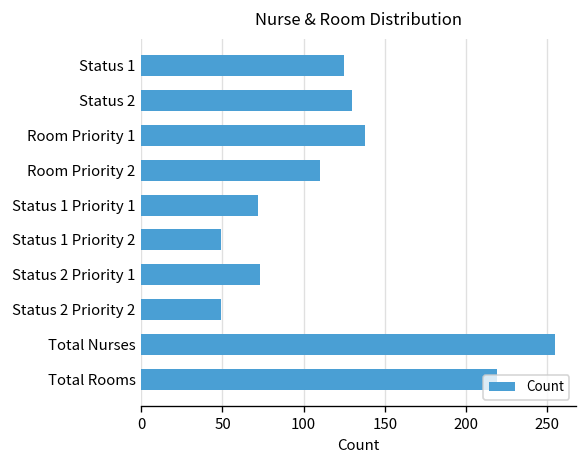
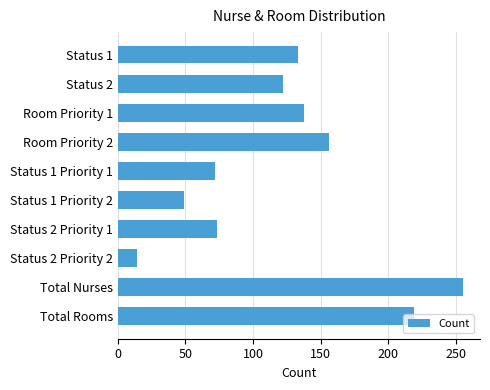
  {
-   "Status 1": 125,
-   "Status 2": 130,
+   "Status 1": 133,
+   "Status 2": 122,
    "Room Priority 1": 138,
-   "Room Priority 2": 110,
+   "Room Priority 2": 156,
    "Status 1 Priority 1": 72,
    "Status 1 Priority 2": 49,
    "Status 2 Priority 1": 73,
-   "Status 2 Priority 2": 49,
+   "Status 2 Priority 2": 14,
    "Total Nurses": 255
  }
